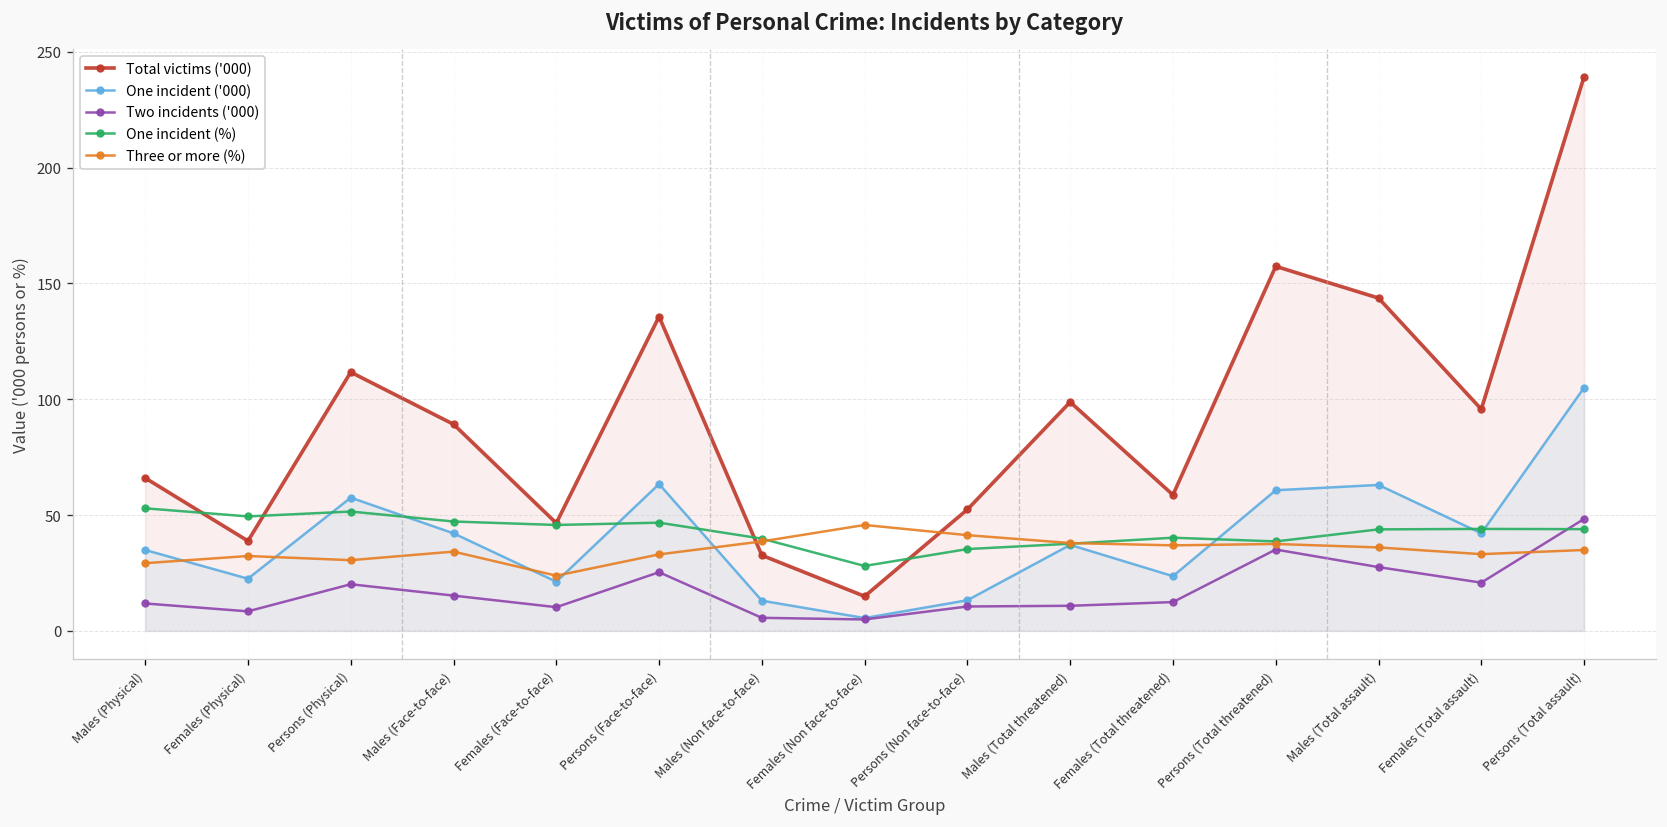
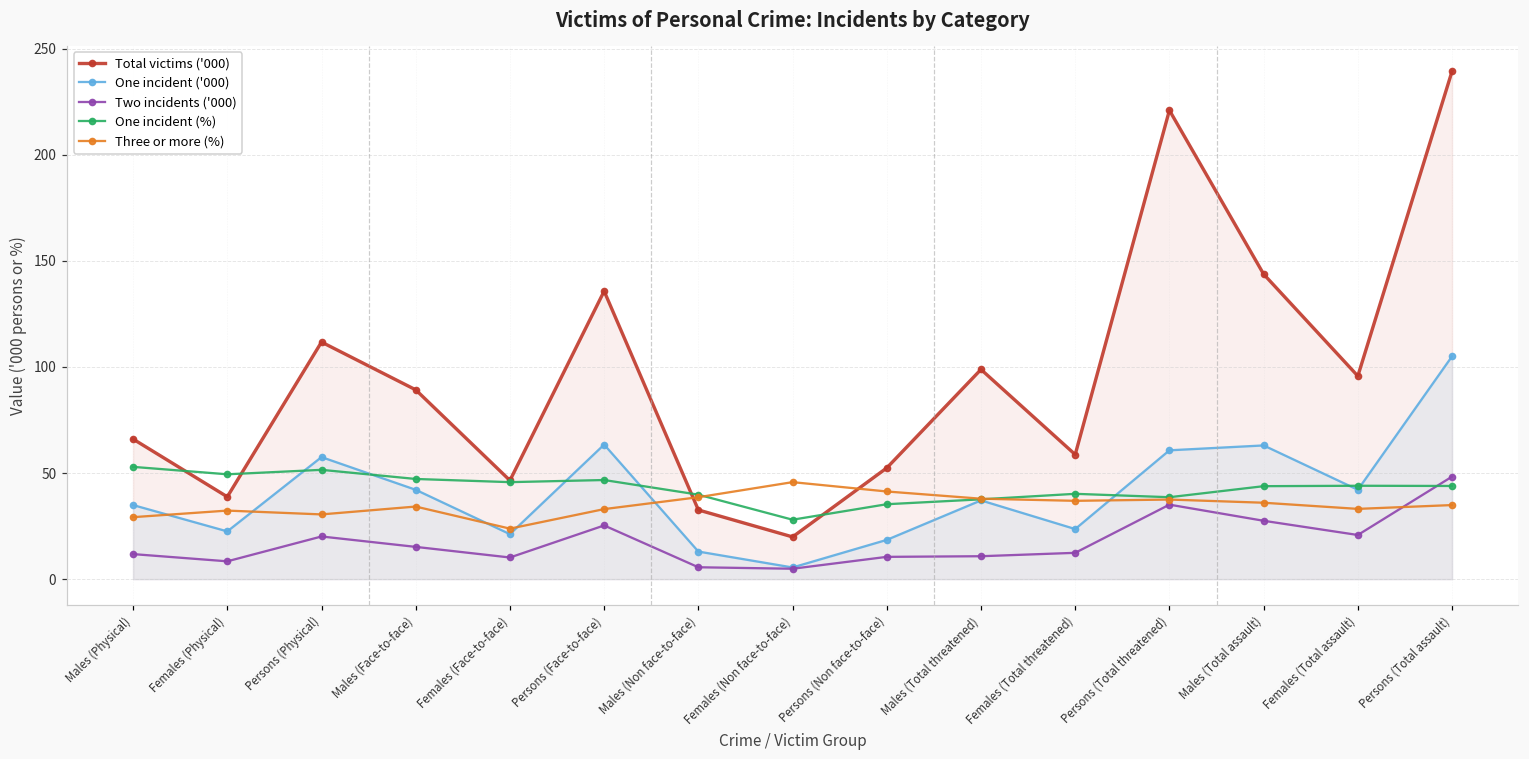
  {
    "Total victims ('000)": {
      "Males (Physical)": 66,
      "Females (Physical)": 39,
      "Persons (Physical)": 112,
      "Males (Face-to-face)": 89,
      "Persons (Face-to-face)": 136,
      "Males (Non face-to-face)": 33,
-     "Females (Non face-to-face)": 15,
+     "Females (Non face-to-face)": 20,
      "Persons (Non face-to-face)": 52,
      "Males (Total threatened)": 99,
      "Females (Total threatened)": 59,
-     "Persons (Total threatened)": 157,
+     "Persons (Total threatened)": 221,
      "Males (Total assault)": 144,
      "Females (Total assault)": 96,
      "Persons (Total assault)": 239
    },
    "One incident ('000)": {
      "Males (Physical)": 35,
      "Females (Physical)": 23,
      "Persons (Physical)": 58,
      "Males (Face-to-face)": 42,
      "Females (Face-to-face)": 21,
      "Persons (Face-to-face)": 63,
      "Males (Non face-to-face)": 13,
-     "Persons (Non face-to-face)": 13,
+     "Persons (Non face-to-face)": 19,
      "Females (Total threatened)": 24,
      "Persons (Total threatened)": 61,
      "Males (Total assault)": 63,
      "Females (Total assault)": 42,
      "Persons (Total assault)": 105
    },
    "Two incidents ('000)": {
      "Males (Physical)": 12,
      "Females (Physical)": 8,
      "Persons (Physical)": 20,
      "Males (Face-to-face)": 15,
      "Females (Face-to-face)": 10,
      "Persons (Face-to-face)": 25,
      "Males (Non face-to-face)": 6,
      "Persons (Non face-to-face)": 11,
      "Males (Total threatened)": 11,
      "Females (Total threatened)": 12,
      "Persons (Total threatened)": 35,
      "Males (Total assault)": 28,
      "Females (Total assault)": 21,
      "Persons (Total assault)": 48
    },
    "One incident (%)": {
      "Males (Physical)": 53,
      "Females (Physical)": 49,
      "Persons (Physical)": 52,
      "Males (Face-to-face)": 47,
      "Persons (Face-to-face)": 47,
      "Females (Non face-to-face)": 28,
      "Persons (Non face-to-face)": 35,
      "Females (Total threatened)": 40,
      "Males (Total assault)": 44,
      "Females (Total assault)": 44,
      "Persons (Total assault)": 44
    },
    "Three or more (%)": {
      "Males (Physical)": 29,
      "Females (Physical)": 32,
      "Persons (Physical)": 31,
      "Males (Face-to-face)": 34,
      "Females (Face-to-face)": 24,
      "Persons (Face-to-face)": 33,
      "Females (Non face-to-face)": 46,
      "Persons (Non face-to-face)": 41,
      "Females (Total threatened)": 37,
      "Males (Total assault)": 36,
      "Females (Total assault)": 33,
      "Persons (Total assault)": 35
    }
  }
